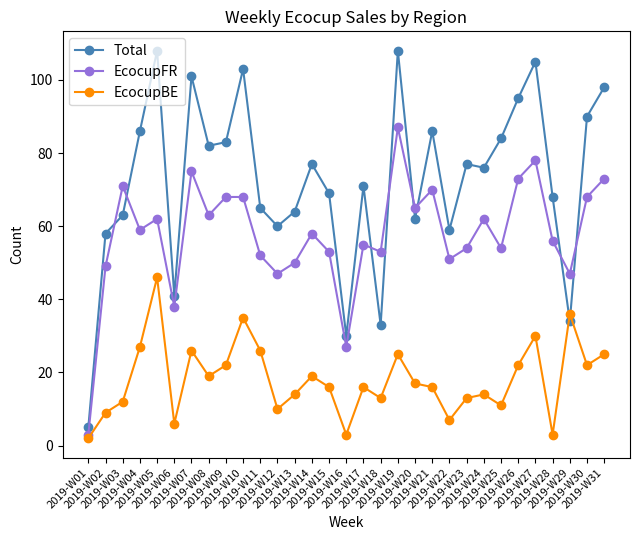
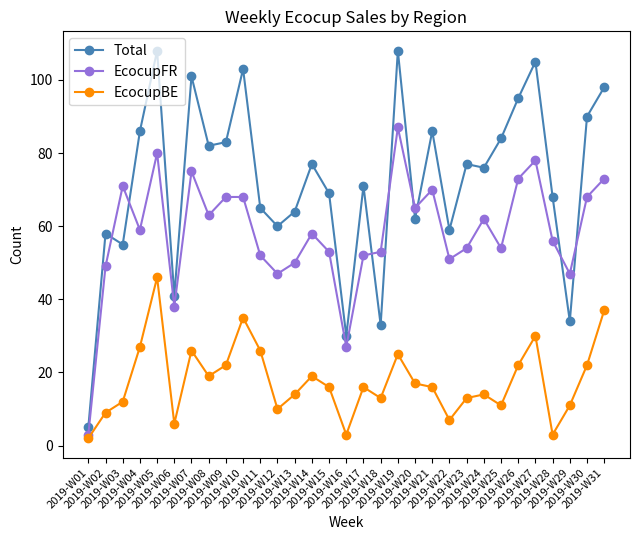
  {
    "Total": {
      "2019-W01": 5,
      "2019-W02": 58,
-     "2019-W03": 63,
+     "2019-W03": 55,
      "2019-W04": 86,
      "2019-W06": 41,
      "2019-W07": 101,
      "2019-W08": 82,
      "2019-W09": 83,
      "2019-W10": 103,
      "2019-W11": 65,
      "2019-W12": 60,
      "2019-W13": 64,
      "2019-W14": 77,
      "2019-W15": 69,
      "2019-W16": 30,
      "2019-W17": 71,
      "2019-W18": 33,
      "2019-W19": 108,
      "2019-W20": 62,
      "2019-W21": 86,
      "2019-W22": 59,
      "2019-W23": 77,
      "2019-W24": 76,
      "2019-W25": 84,
      "2019-W26": 95,
      "2019-W27": 105,
      "2019-W28": 68,
      "2019-W29": 34,
      "2019-W30": 90,
      "2019-W31": 98
    },
    "EcocupFR": {
      "2019-W01": 3,
      "2019-W02": 49,
      "2019-W03": 71,
      "2019-W04": 59,
-     "2019-W05": 62,
+     "2019-W05": 80,
      "2019-W06": 38,
      "2019-W07": 75,
      "2019-W08": 63,
      "2019-W09": 68,
      "2019-W10": 68,
      "2019-W11": 52,
      "2019-W12": 47,
      "2019-W13": 50,
      "2019-W14": 58,
      "2019-W15": 53,
      "2019-W16": 27,
-     "2019-W17": 55,
+     "2019-W17": 52,
      "2019-W18": 53,
      "2019-W19": 87,
      "2019-W20": 65,
      "2019-W21": 70,
      "2019-W22": 51,
      "2019-W23": 54,
      "2019-W24": 62,
      "2019-W25": 54,
      "2019-W26": 73,
      "2019-W27": 78,
      "2019-W28": 56,
      "2019-W29": 47,
      "2019-W30": 68,
      "2019-W31": 73
    },
    "EcocupBE": {
      "2019-W01": 2,
      "2019-W02": 9,
      "2019-W03": 12,
      "2019-W04": 27,
      "2019-W05": 46,
      "2019-W06": 6,
      "2019-W07": 26,
      "2019-W08": 19,
      "2019-W09": 22,
      "2019-W10": 35,
      "2019-W11": 26,
      "2019-W12": 10,
      "2019-W13": 14,
      "2019-W14": 19,
      "2019-W15": 16,
      "2019-W16": 3,
      "2019-W17": 16,
      "2019-W18": 13,
      "2019-W19": 25,
      "2019-W20": 17,
      "2019-W21": 16,
      "2019-W22": 7,
      "2019-W23": 13,
      "2019-W24": 14,
      "2019-W25": 11,
      "2019-W26": 22,
      "2019-W27": 30,
      "2019-W28": 3,
-     "2019-W29": 36,
+     "2019-W29": 11,
      "2019-W30": 22,
-     "2019-W31": 25
+     "2019-W31": 37
    }
  }
